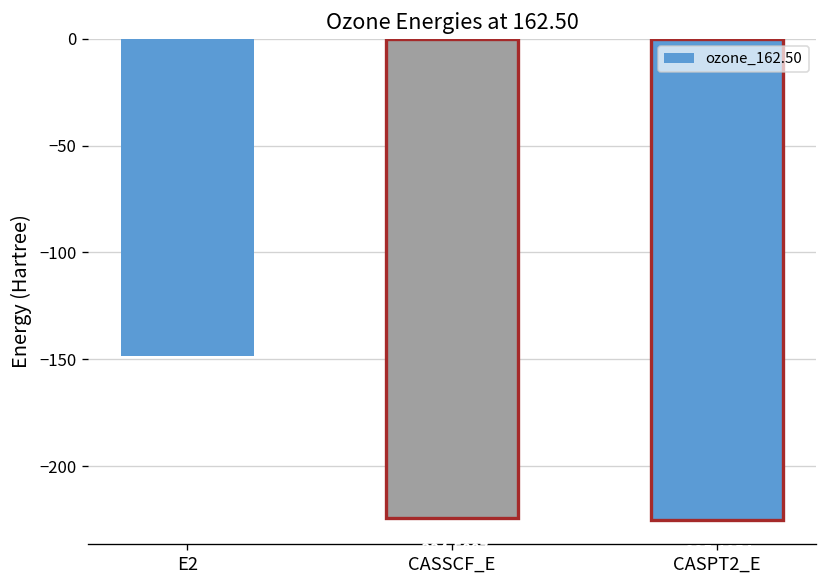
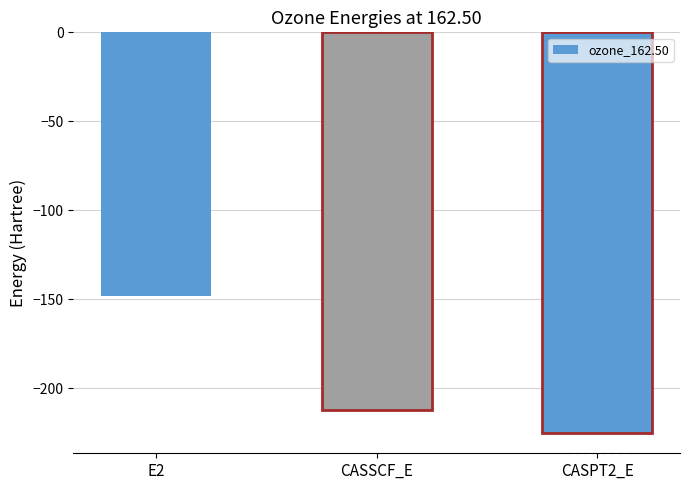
  {
    "E2": -148,
-   "CASSCF_E": -225,
+   "CASSCF_E": -212,
    "CASPT2_E": -225
  }
